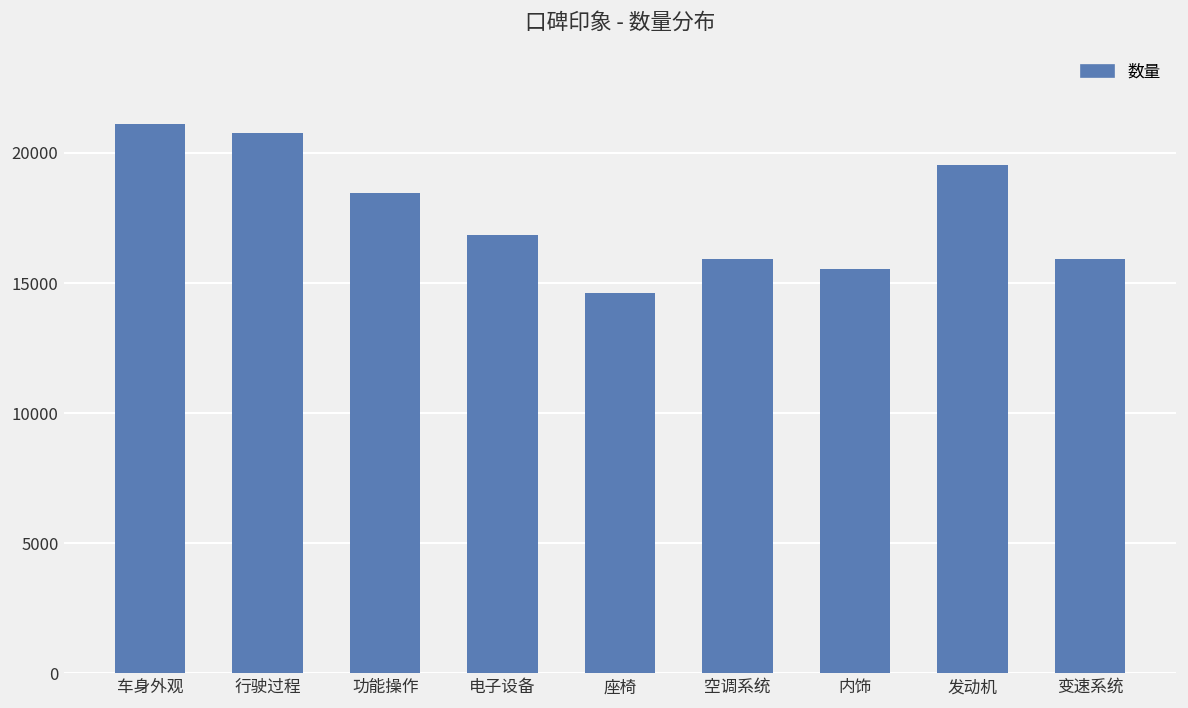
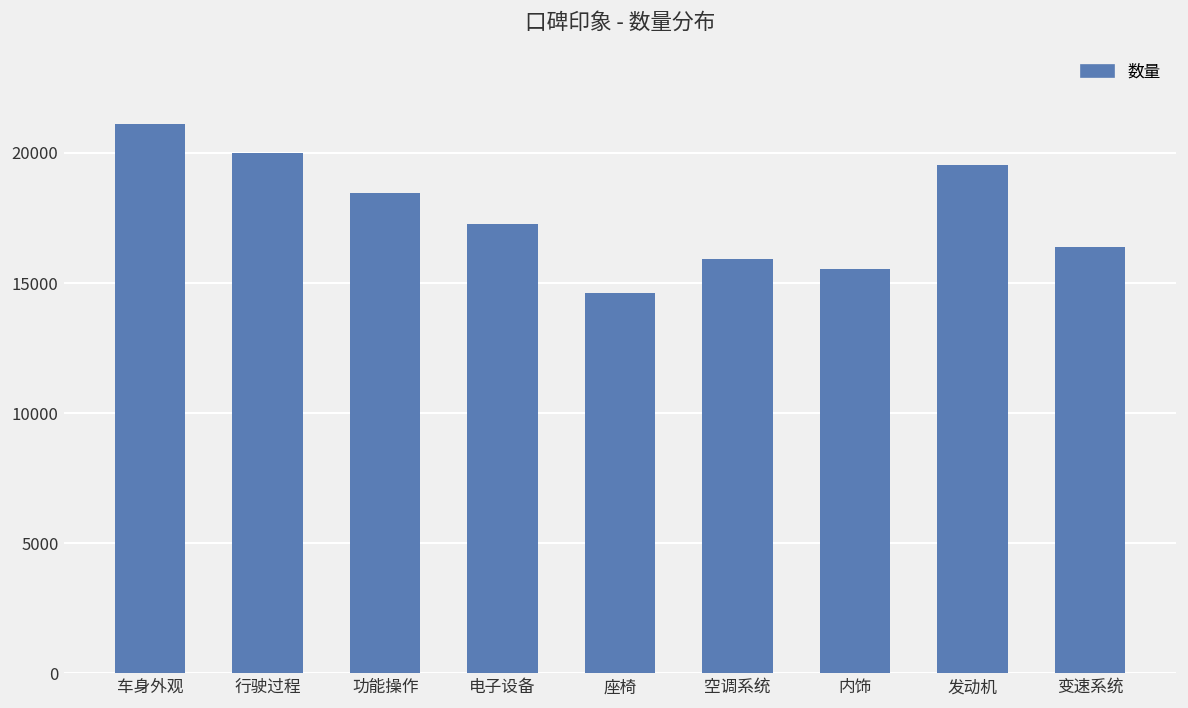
  {
    "车身外观": 21100,
-   "行驶过程": 20800,
+   "行驶过程": 20000,
    "功能操作": 18400,
-   "电子设备": 16900,
+   "电子设备": 17300,
    "座椅": 14600,
    "空调系统": 15900,
    "内饰": 15500,
    "发动机": 19500,
-   "变速系统": 15900
+   "变速系统": 16400
  }
